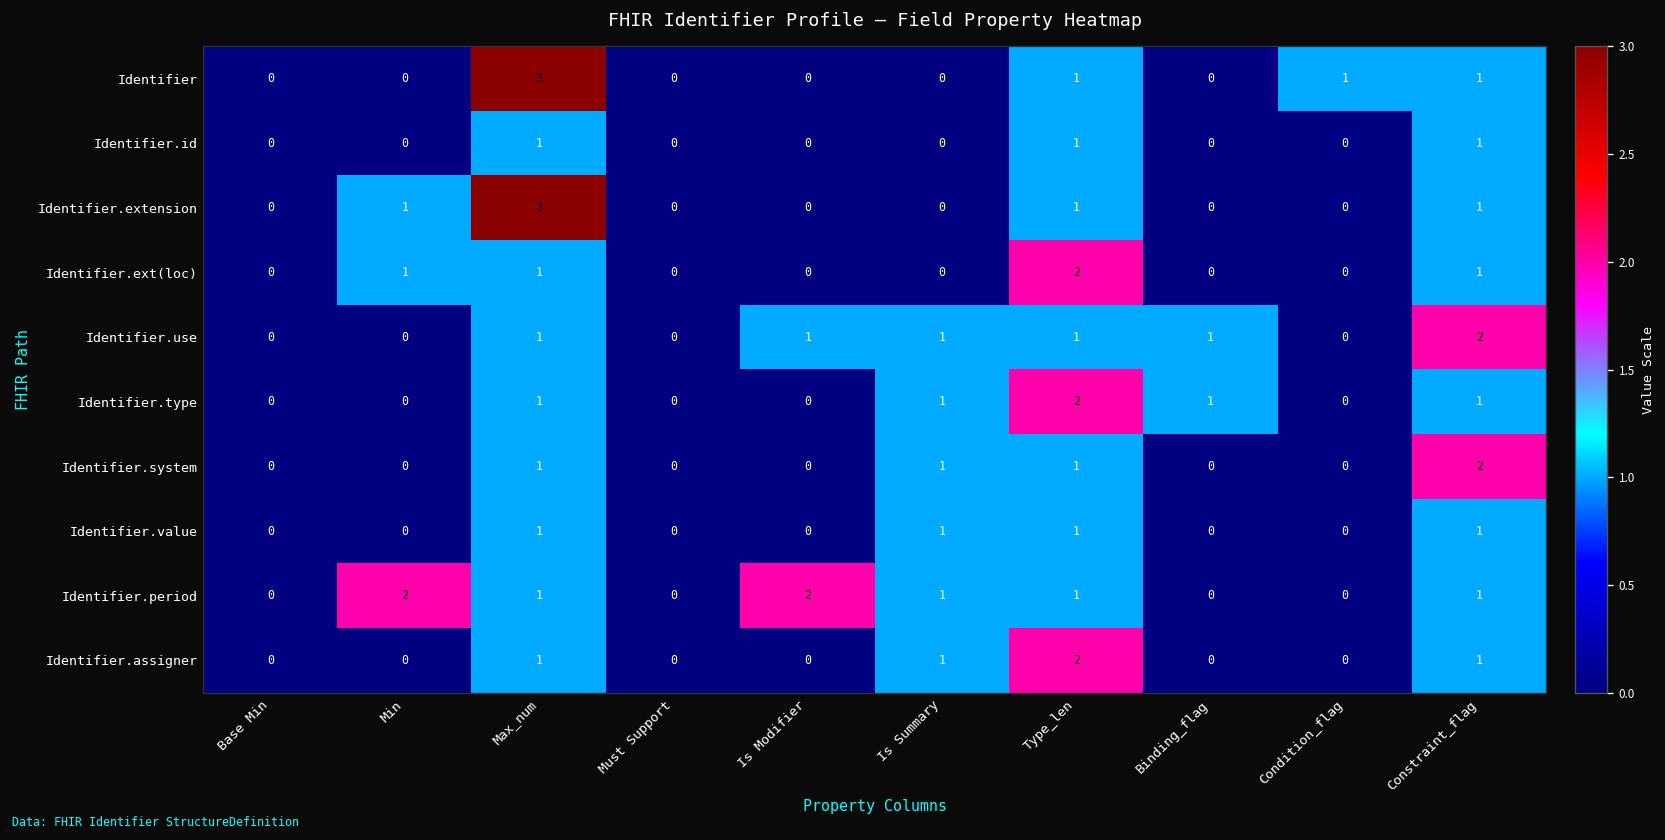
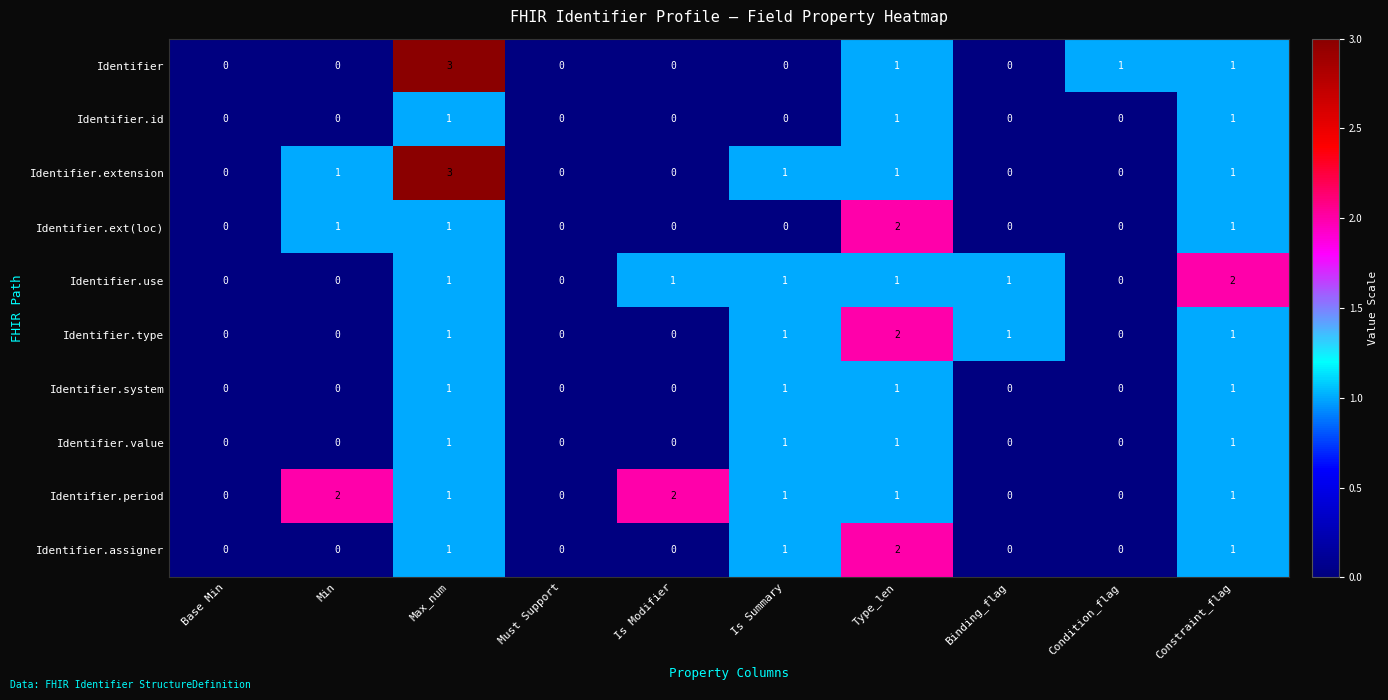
  {
    "Identifier": {
      "Base Min": 0,
      "Min": 0,
      "Max_num": 3,
      "Must Support": 0,
      "Is Modifier": 0,
      "Is Summary": 0,
      "Type_len": 1,
      "Binding_flag": 0,
      "Condition_flag": 1,
      "Constraint_flag": 1
    },
    "Identifier.id": {
      "Base Min": 0,
      "Min": 0,
      "Max_num": 1,
      "Must Support": 0,
      "Is Modifier": 0,
      "Is Summary": 0,
      "Type_len": 1,
      "Binding_flag": 0,
      "Condition_flag": 0,
      "Constraint_flag": 1
    },
    "Identifier.extension": {
      "Base Min": 0,
      "Min": 1,
      "Max_num": 3,
      "Must Support": 0,
      "Is Modifier": 0,
-     "Is Summary": 0,
+     "Is Summary": 1,
      "Type_len": 1,
      "Binding_flag": 0,
      "Condition_flag": 0,
      "Constraint_flag": 1
    },
    "Identifier.ext(loc)": {
      "Base Min": 0,
      "Min": 1,
      "Max_num": 1,
      "Must Support": 0,
      "Is Modifier": 0,
      "Is Summary": 0,
      "Type_len": 2,
      "Binding_flag": 0,
      "Condition_flag": 0,
      "Constraint_flag": 1
    },
    "Identifier.use": {
      "Base Min": 0,
      "Min": 0,
      "Max_num": 1,
      "Must Support": 0,
      "Is Modifier": 1,
      "Is Summary": 1,
      "Type_len": 1,
      "Binding_flag": 1,
      "Condition_flag": 0,
      "Constraint_flag": 2
    },
    "Identifier.type": {
      "Base Min": 0,
      "Min": 0,
      "Max_num": 1,
      "Must Support": 0,
      "Is Modifier": 0,
      "Is Summary": 1,
      "Type_len": 2,
      "Binding_flag": 1,
      "Condition_flag": 0,
      "Constraint_flag": 1
    },
    "Identifier.system": {
      "Base Min": 0,
      "Min": 0,
      "Max_num": 1,
      "Must Support": 0,
      "Is Modifier": 0,
      "Is Summary": 1,
      "Type_len": 1,
      "Binding_flag": 0,
      "Condition_flag": 0,
-     "Constraint_flag": 2
+     "Constraint_flag": 1
    },
    "Identifier.value": {
      "Base Min": 0,
      "Min": 0,
      "Max_num": 1,
      "Must Support": 0,
      "Is Modifier": 0,
      "Is Summary": 1,
      "Type_len": 1,
      "Binding_flag": 0,
      "Condition_flag": 0,
      "Constraint_flag": 1
    },
    "Identifier.period": {
      "Base Min": 0,
      "Min": 2,
      "Max_num": 1,
      "Must Support": 0,
      "Is Modifier": 2,
      "Is Summary": 1,
      "Type_len": 1,
      "Binding_flag": 0,
      "Condition_flag": 0,
      "Constraint_flag": 1
    },
    "Identifier.assigner": {
      "Base Min": 0,
      "Min": 0,
      "Max_num": 1,
      "Must Support": 0,
      "Is Modifier": 0,
      "Is Summary": 1,
      "Type_len": 2,
      "Binding_flag": 0,
      "Condition_flag": 0,
      "Constraint_flag": 1
    }
  }
